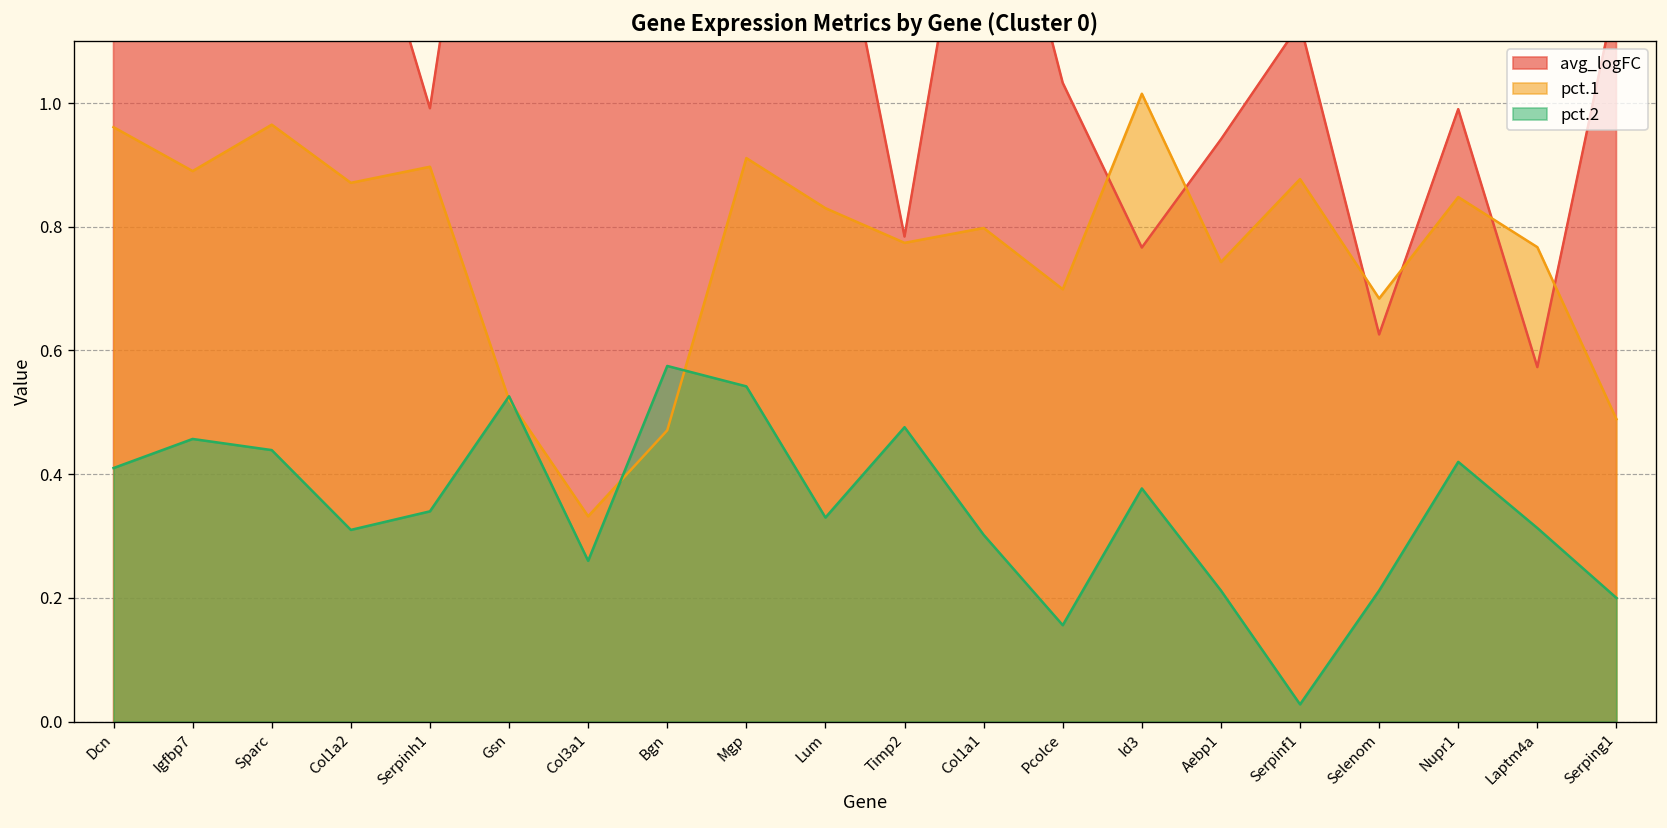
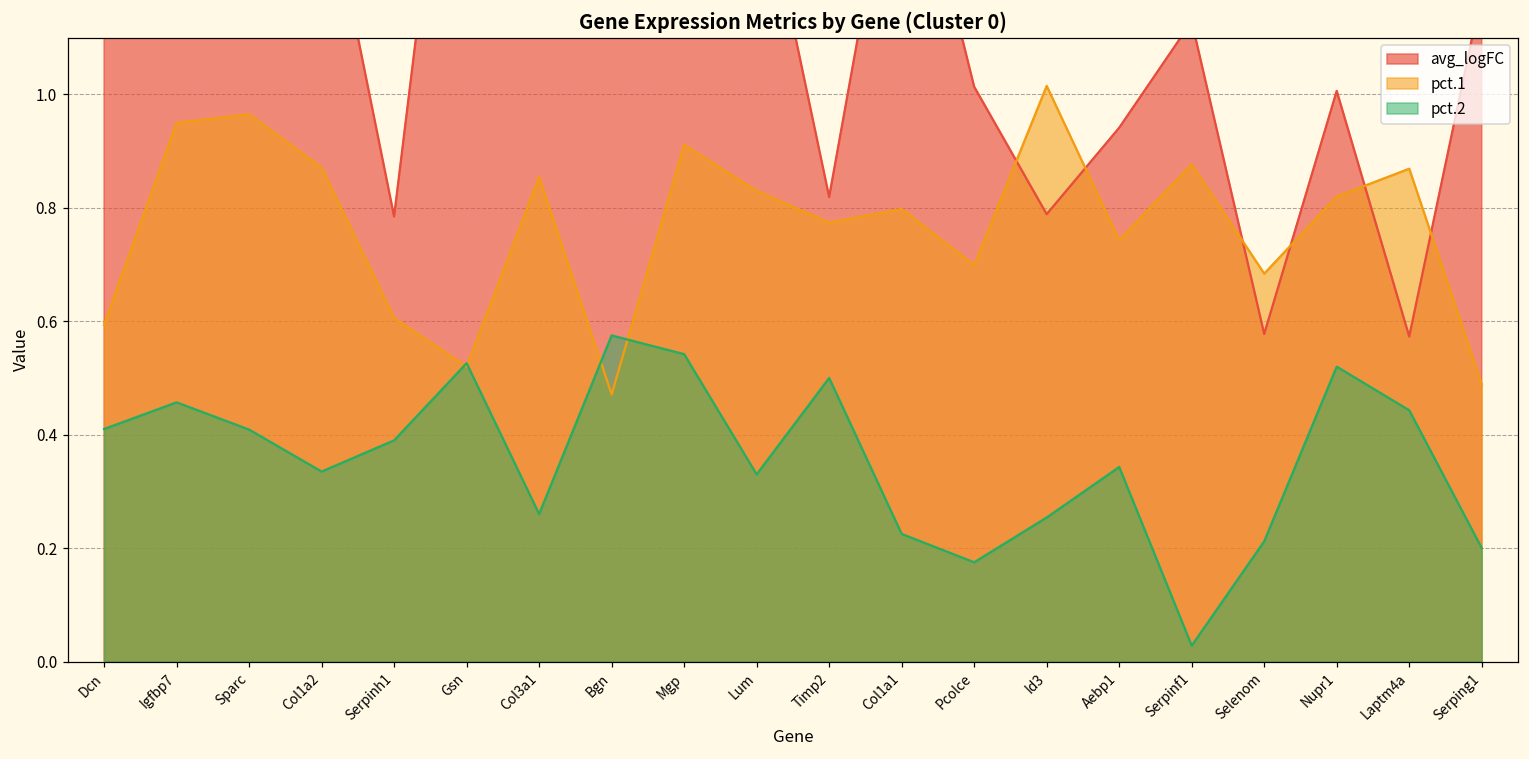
  {
    "avg_logFC": {
-     "Serpinh1": 0.99,
-     "Timp2": 0.78,
-     "Pcolce": 1.03,
-     "Id3": 0.77,
+     "Serpinh1": 0.78,
+     "Timp2": 0.82,
+     "Pcolce": 1.01,
+     "Id3": 0.79,
      "Aebp1": 0.94,
-     "Selenom": 0.63,
-     "Nupr1": 0.99,
+     "Selenom": 0.58,
+     "Nupr1": 1.01,
      "Laptm4a": 0.57
    },
    "pct.1": {
-     "Dcn": 0.96,
-     "Igfbp7": 0.89,
+     "Dcn": 0.59,
+     "Igfbp7": 0.95,
      "Sparc": 0.97,
      "Col1a2": 0.87,
-     "Serpinh1": 0.90,
+     "Serpinh1": 0.61,
      "Gsn": 0.52,
-     "Col3a1": 0.33,
+     "Col3a1": 0.86,
      "Bgn": 0.47,
      "Mgp": 0.91,
      "Lum": 0.83,
      "Timp2": 0.77,
      "Col1a1": 0.80,
      "Pcolce": 0.70,
      "Id3": 1.02,
      "Aebp1": 0.74,
      "Serpinf1": 0.88,
      "Selenom": 0.68,
-     "Nupr1": 0.85,
-     "Laptm4a": 0.77,
+     "Nupr1": 0.82,
+     "Laptm4a": 0.87,
      "Serping1": 0.49
    },
    "pct.2": {
      "Dcn": 0.41,
      "Igfbp7": 0.46,
-     "Sparc": 0.44,
-     "Col1a2": 0.31,
-     "Serpinh1": 0.34,
+     "Sparc": 0.41,
+     "Col1a2": 0.34,
+     "Serpinh1": 0.39,
      "Gsn": 0.53,
      "Col3a1": 0.26,
      "Bgn": 0.58,
      "Mgp": 0.54,
      "Lum": 0.33,
-     "Timp2": 0.48,
-     "Col1a1": 0.30,
-     "Pcolce": 0.16,
-     "Id3": 0.38,
-     "Aebp1": 0.21,
+     "Timp2": 0.50,
+     "Col1a1": 0.23,
+     "Pcolce": 0.18,
+     "Id3": 0.25,
+     "Aebp1": 0.34,
      "Serpinf1": 0.03,
      "Selenom": 0.21,
-     "Nupr1": 0.42,
-     "Laptm4a": 0.31,
+     "Nupr1": 0.52,
+     "Laptm4a": 0.44,
      "Serping1": 0.20
    }
  }
